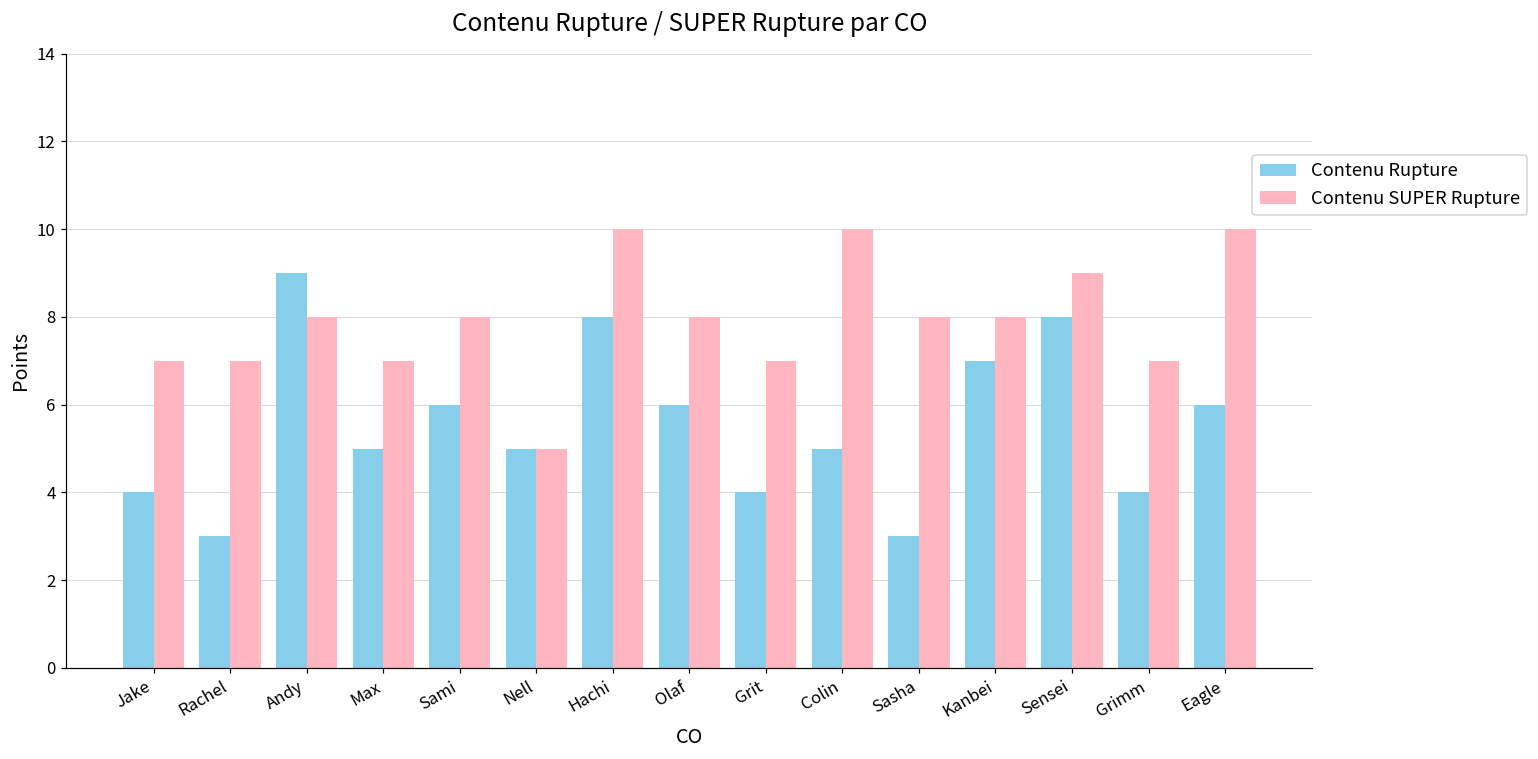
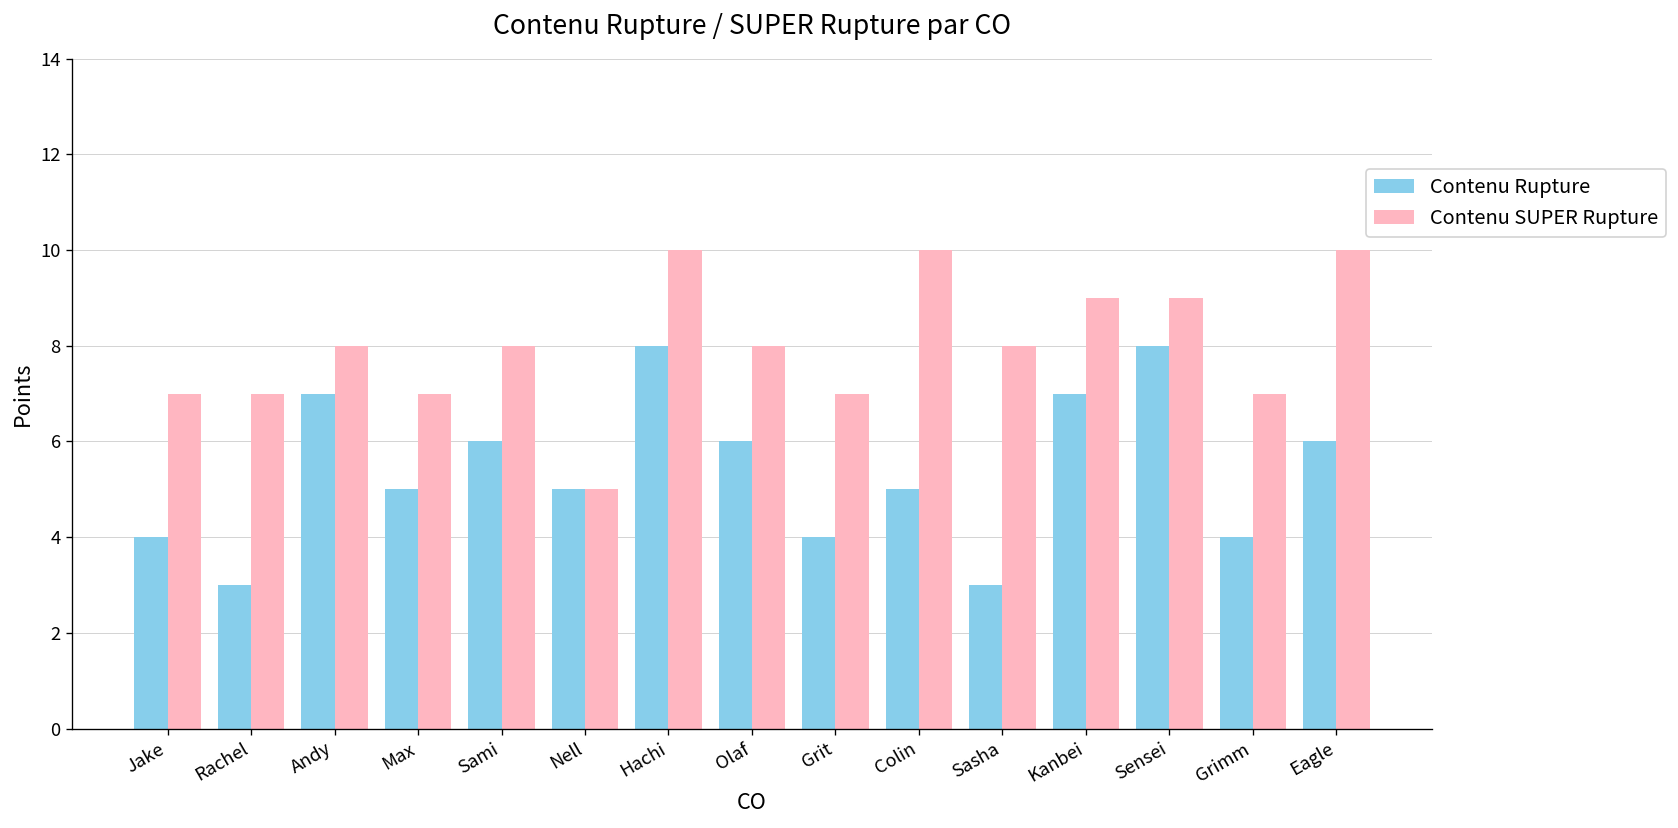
  {
    "Contenu Rupture": {
      "Jake": 4,
      "Rachel": 3,
-     "Andy": 9,
+     "Andy": 7,
      "Max": 5,
      "Sami": 6,
      "Nell": 5,
      "Hachi": 8,
      "Olaf": 6,
      "Grit": 4,
      "Colin": 5,
      "Sasha": 3,
      "Kanbei": 7,
      "Sensei": 8,
      "Grimm": 4,
      "Eagle": 6
    },
    "Contenu SUPER Rupture": {
      "Jake": 7,
      "Rachel": 7,
      "Andy": 8,
      "Max": 7,
      "Sami": 8,
      "Nell": 5,
      "Hachi": 10,
      "Olaf": 8,
      "Grit": 7,
      "Colin": 10,
      "Sasha": 8,
-     "Kanbei": 8,
+     "Kanbei": 9,
      "Sensei": 9,
      "Grimm": 7,
      "Eagle": 10
    }
  }
